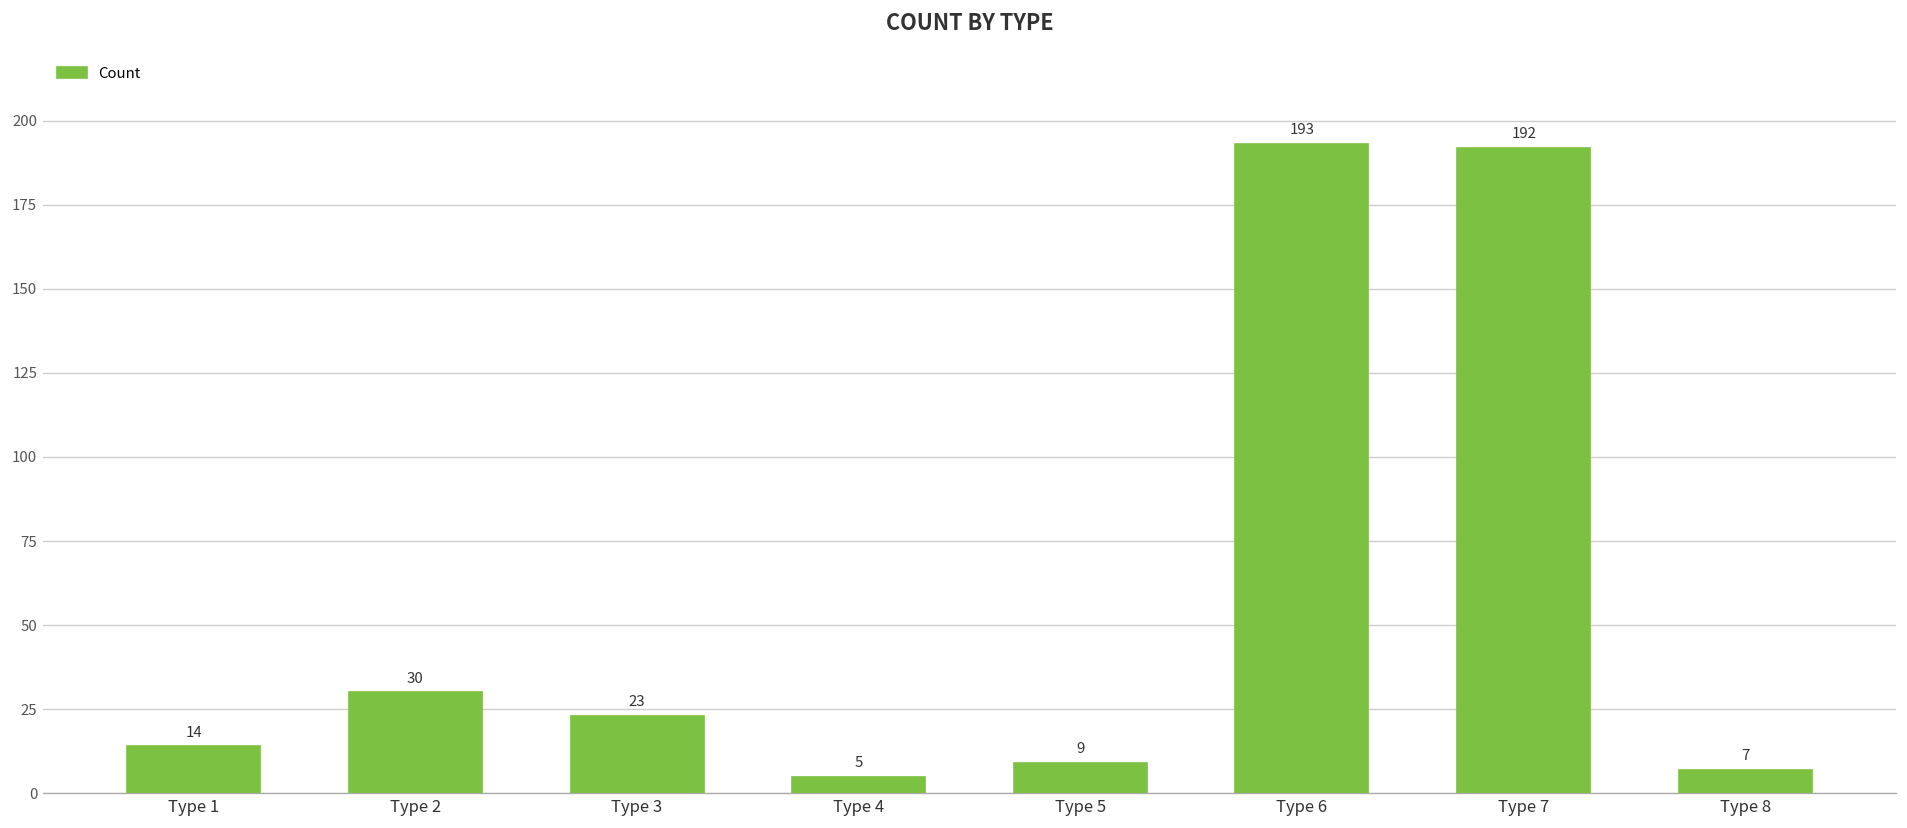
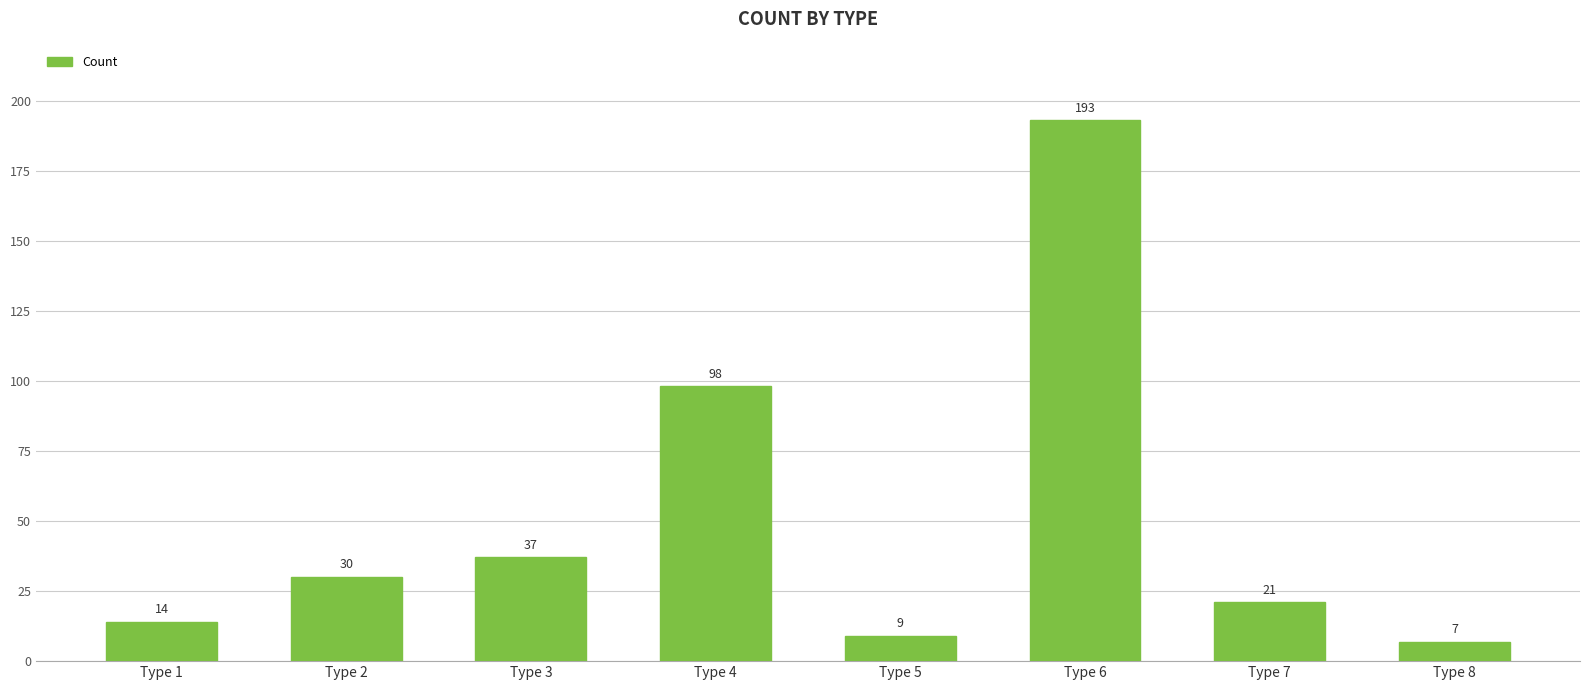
  {
    "Type 1": 14,
    "Type 2": 30,
-   "Type 3": 23,
-   "Type 4": 5,
+   "Type 3": 37,
+   "Type 4": 98,
    "Type 5": 9,
    "Type 6": 193,
-   "Type 7": 192,
+   "Type 7": 21,
    "Type 8": 7
  }
